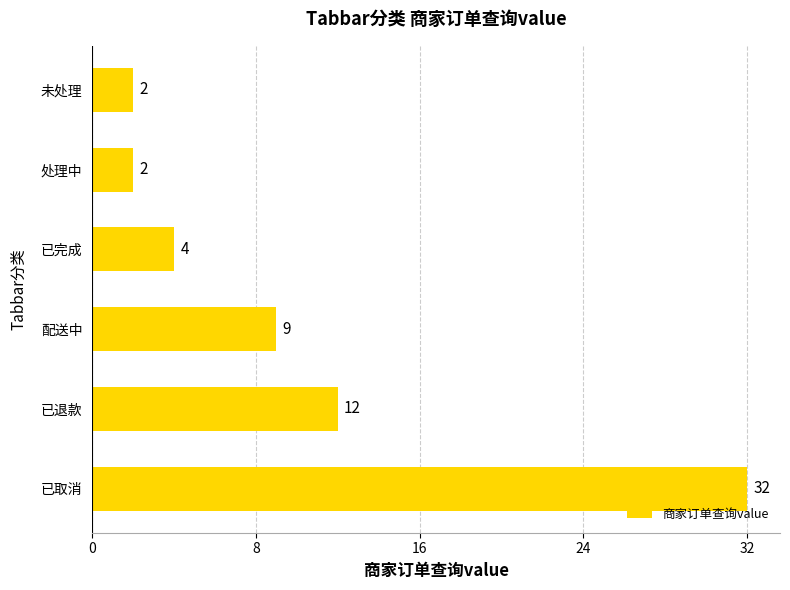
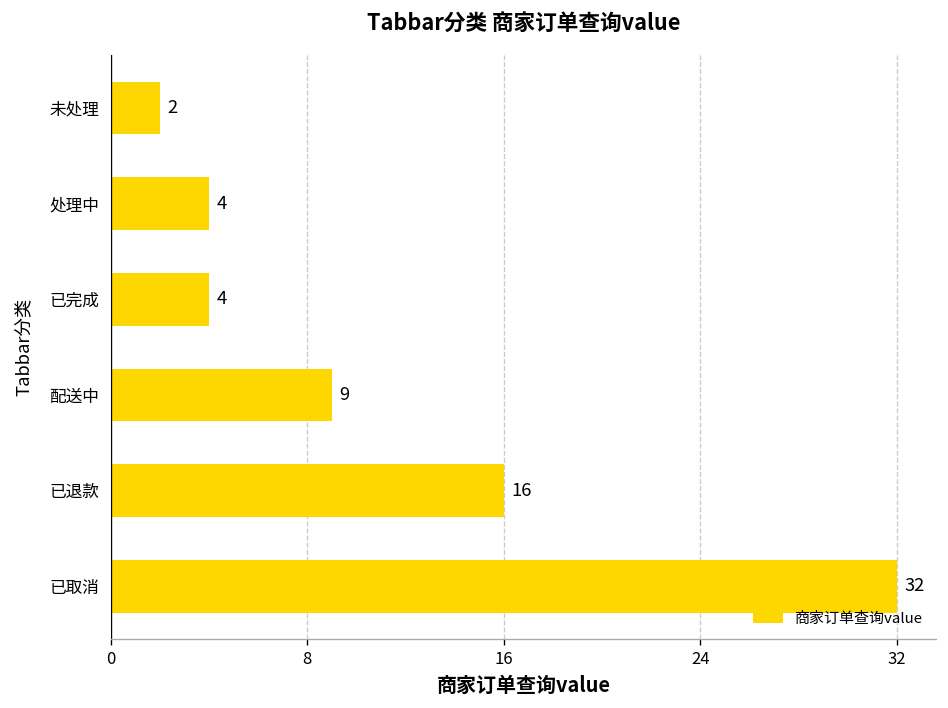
  {
    "未处理": 2,
-   "处理中": 2,
+   "处理中": 4,
    "已完成": 4,
    "配送中": 9,
-   "已退款": 12,
+   "已退款": 16,
    "已取消": 32
  }
